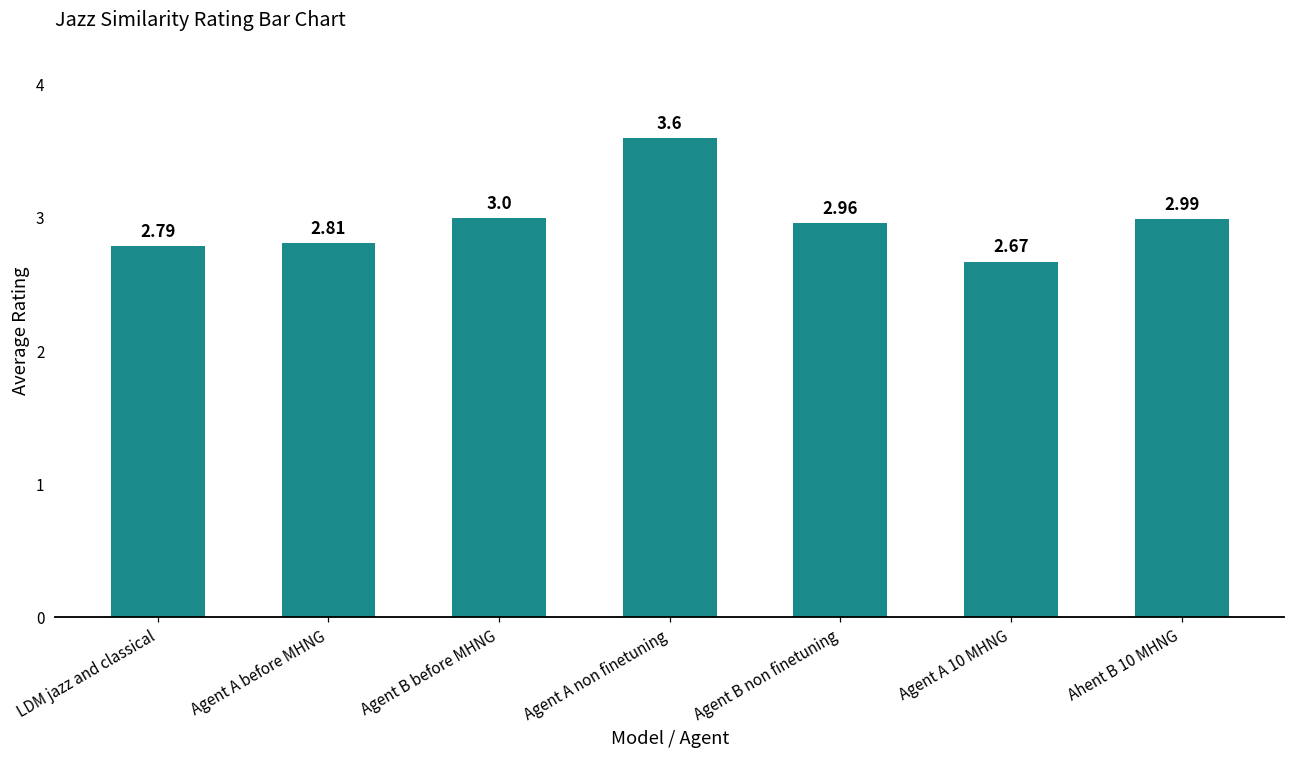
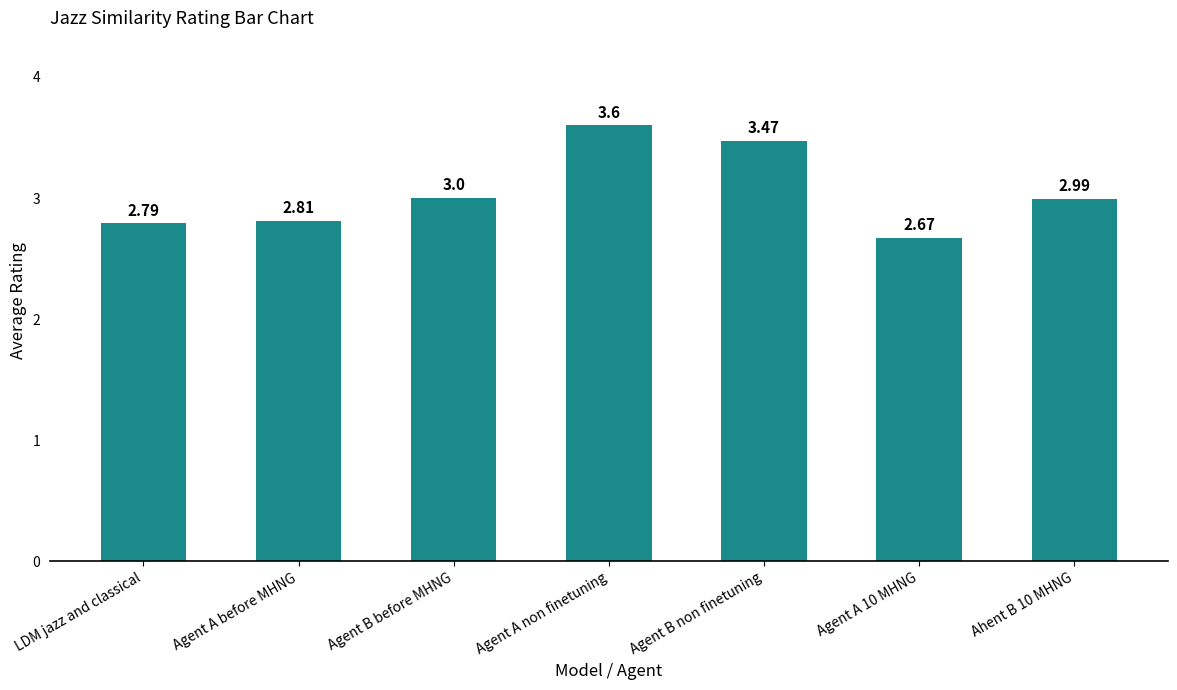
  {
    "LDM jazz and classical": 2.79,
    "Agent A before MHNG": 2.81,
    "Agent B before MHNG": 3.0,
    "Agent A non finetuning": 3.6,
-   "Agent B non finetuning": 2.96,
+   "Agent B non finetuning": 3.47,
    "Agent A 10 MHNG": 2.67,
    "Ahent B 10 MHNG": 2.99
  }
